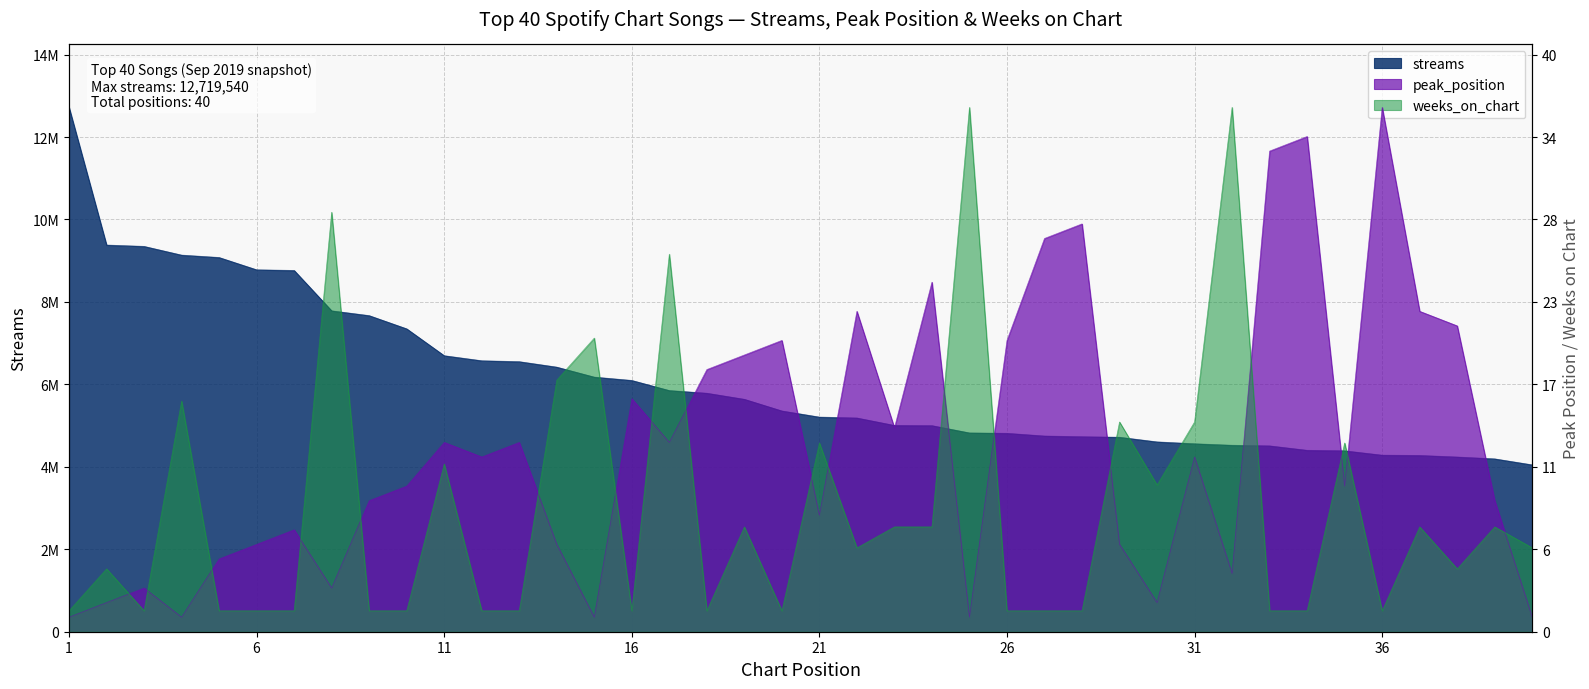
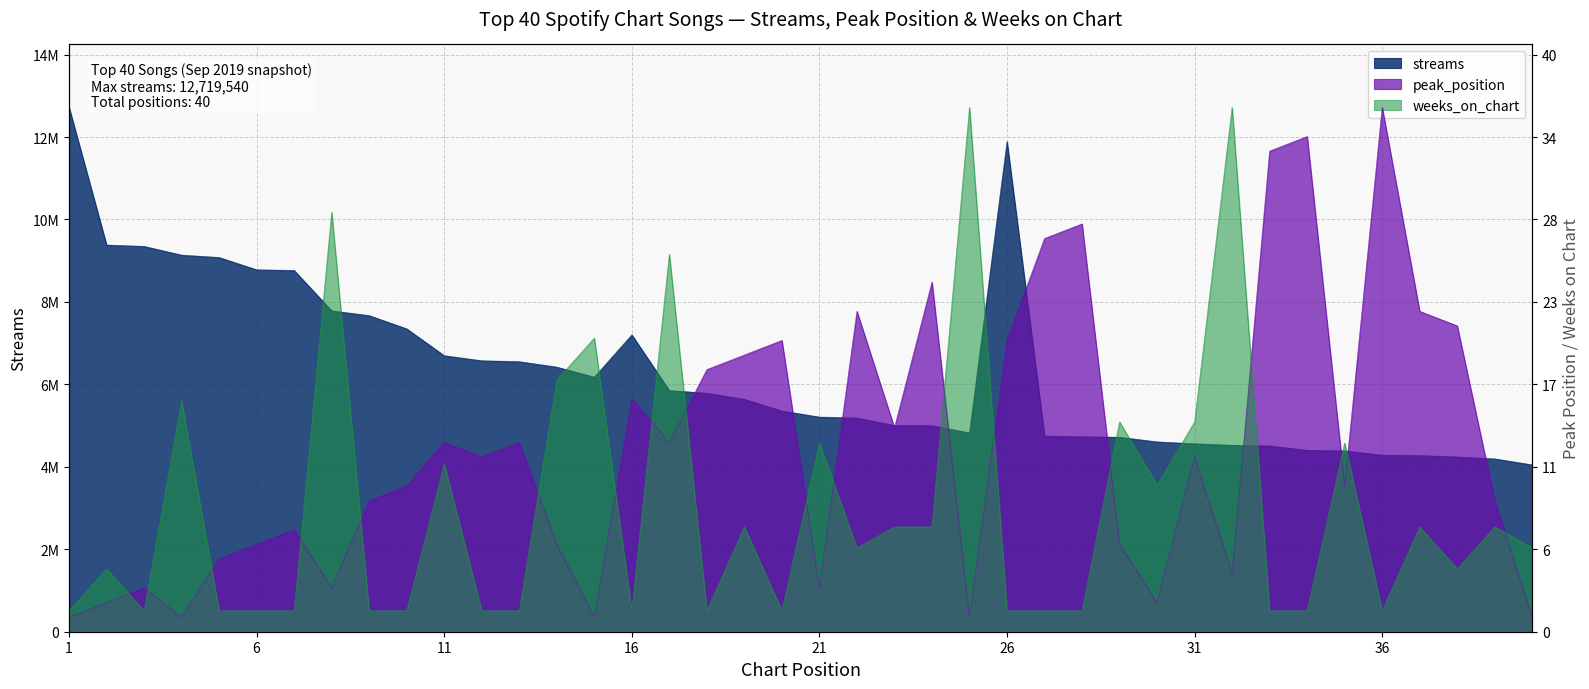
  {
    "streams": {
      "6": 8800000,
      "11": 6700000,
-     "16": 6100000,
+     "16": 7200000,
      "21": 5200000,
-     "26": 4800000,
+     "26": 11900000,
      "31": 4600000,
      "36": 4300000
    },
    "peak_position": {
      "1": 1.0,
      "6": 6.1,
      "11": 13.1,
      "16": 16.2,
-     "21": 8.1,
+     "21": 3.0,
      "26": 20.2,
      "31": 12.1
    },
    "weeks_on_chart": {
      "1": 1.5,
      "6": 1.5,
      "11": 11.6,
      "16": 1.5,
      "21": 13.1,
      "26": 1.5,
      "31": 14.5,
      "36": 1.5
    }
  }
